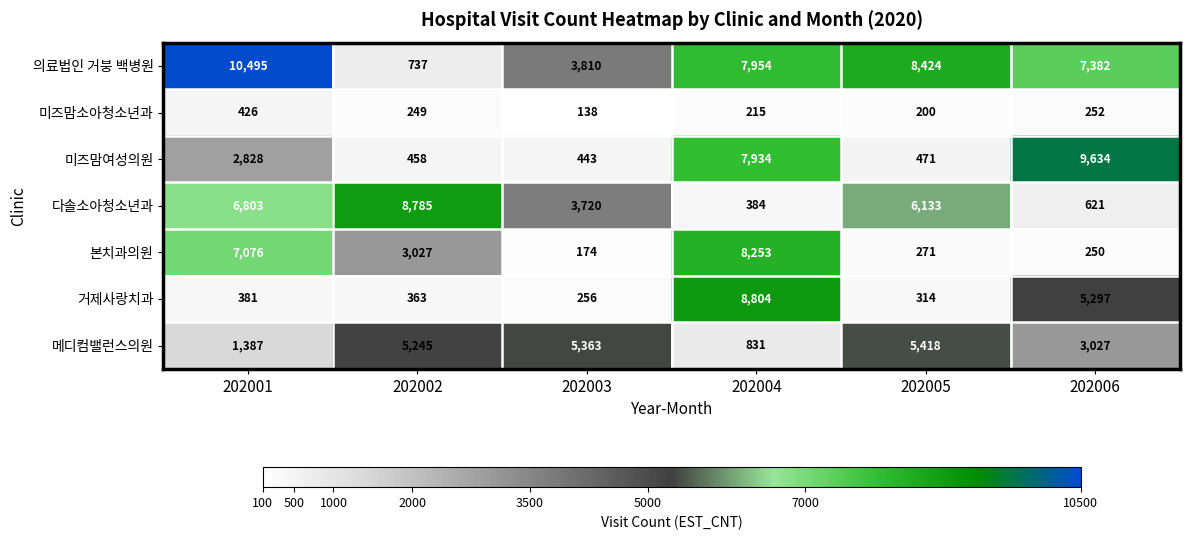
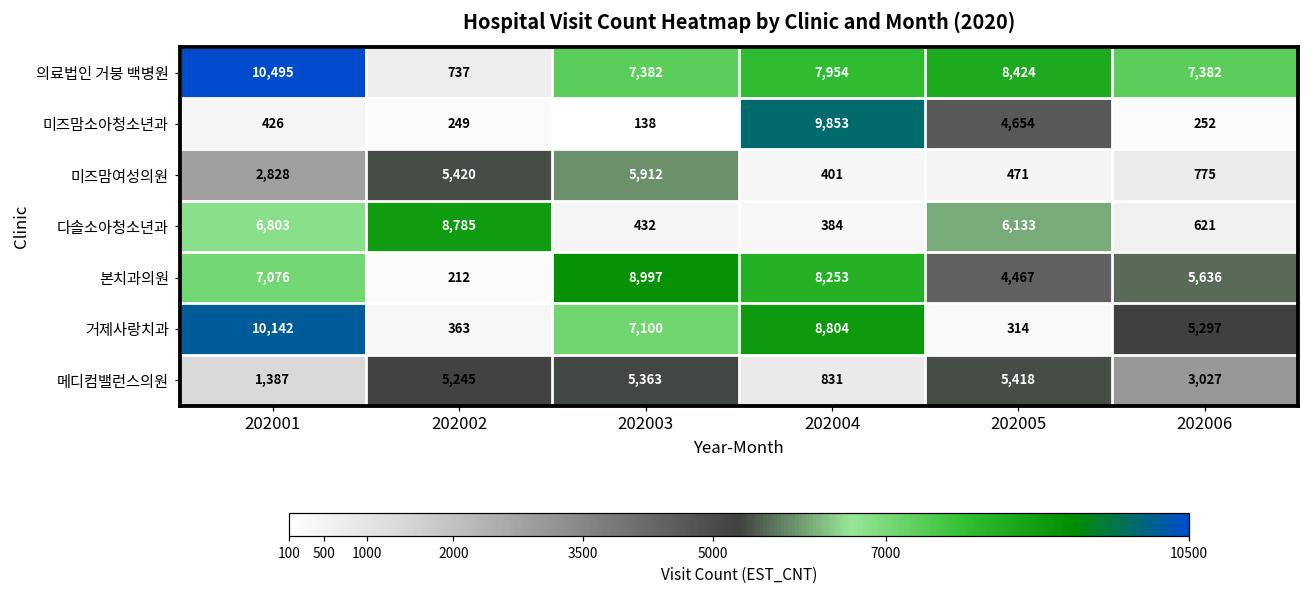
  {
    "의료법인 거붕 백병원": {
      "202001": "10,495",
      "202002": "737",
-     "202003": "3,810",
+     "202003": "7,382",
      "202004": "7,954",
      "202005": "8,424",
      "202006": "7,382"
    },
    "미즈맘소아청소년과": {
      "202001": "426",
      "202002": "249",
      "202003": "138",
-     "202004": "215",
-     "202005": "200",
+     "202004": "9,853",
+     "202005": "4,654",
      "202006": "252"
    },
    "미즈맘여성의원": {
      "202001": "2,828",
-     "202002": "458",
-     "202003": "443",
-     "202004": "7,934",
+     "202002": "5,420",
+     "202003": "5,912",
+     "202004": "401",
      "202005": "471",
-     "202006": "9,634"
+     "202006": "775"
    },
    "다솔소아청소년과": {
      "202001": "6,803",
      "202002": "8,785",
-     "202003": "3,720",
+     "202003": "432",
      "202004": "384",
      "202005": "6,133",
      "202006": "621"
    },
    "본치과의원": {
      "202001": "7,076",
-     "202002": "3,027",
-     "202003": "174",
+     "202002": "212",
+     "202003": "8,997",
      "202004": "8,253",
-     "202005": "271",
-     "202006": "250"
+     "202005": "4,467",
+     "202006": "5,636"
    },
    "거제사랑치과": {
-     "202001": "381",
+     "202001": "10,142",
      "202002": "363",
-     "202003": "256",
+     "202003": "7,100",
      "202004": "8,804",
      "202005": "314",
      "202006": "5,297"
    },
    "메디컴밸런스의원": {
      "202001": "1,387",
      "202002": "5,245",
      "202003": "5,363",
      "202004": "831",
      "202005": "5,418",
      "202006": "3,027"
    }
  }
